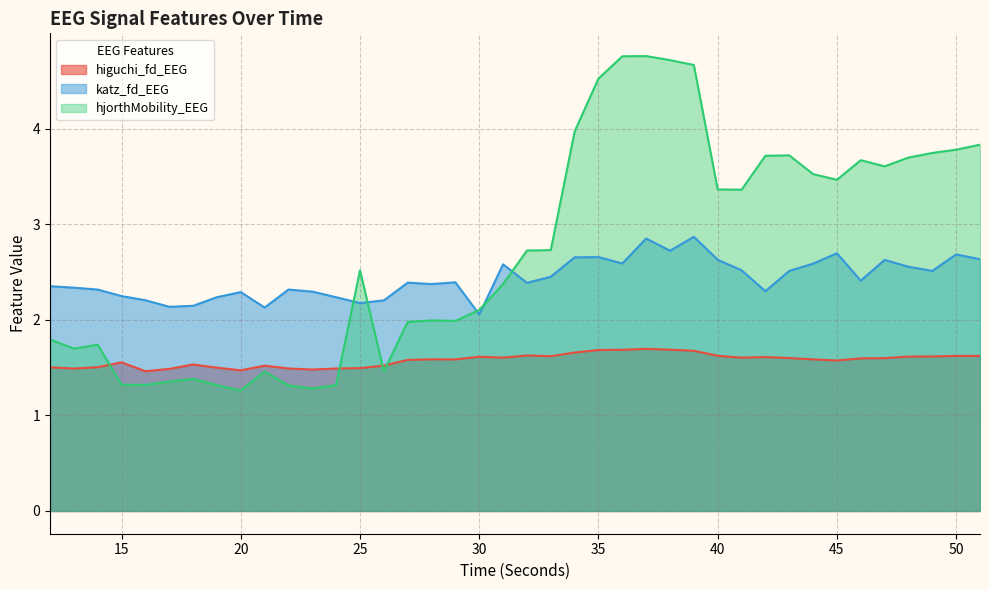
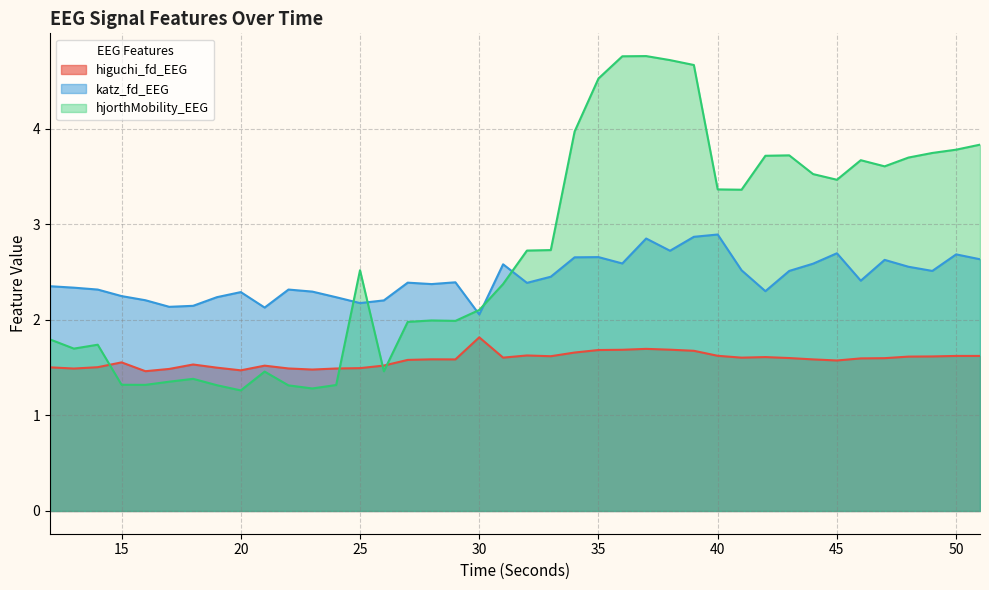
  {
    "higuchi_fd_EEG": {
      "15": 1.6,
      "20": 1.5,
      "25": 1.5,
-     "30": 1.6,
+     "30": 1.8,
      "35": 1.7,
      "40": 1.6,
      "45": 1.6,
      "50": 1.6
    },
    "katz_fd_EEG": {
      "15": 2.2,
      "20": 2.3,
      "25": 2.2,
      "30": 2.1,
      "35": 2.7,
-     "40": 2.6,
+     "40": 2.9,
      "45": 2.7,
      "50": 2.7
    },
    "hjorthMobility_EEG": {
      "15": 1.3,
      "20": 1.3,
      "25": 2.5,
      "30": 2.1,
      "35": 4.5,
      "40": 3.4,
      "45": 3.5,
      "50": 3.8
    }
  }
